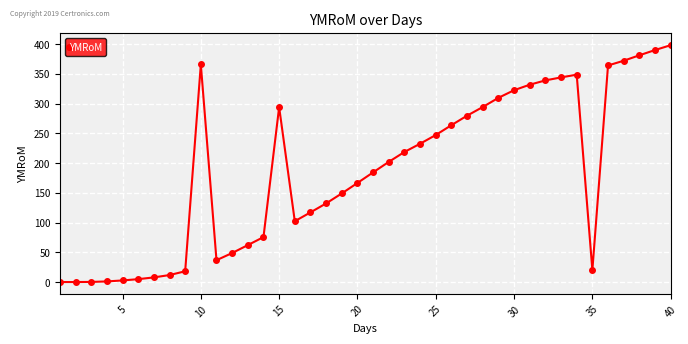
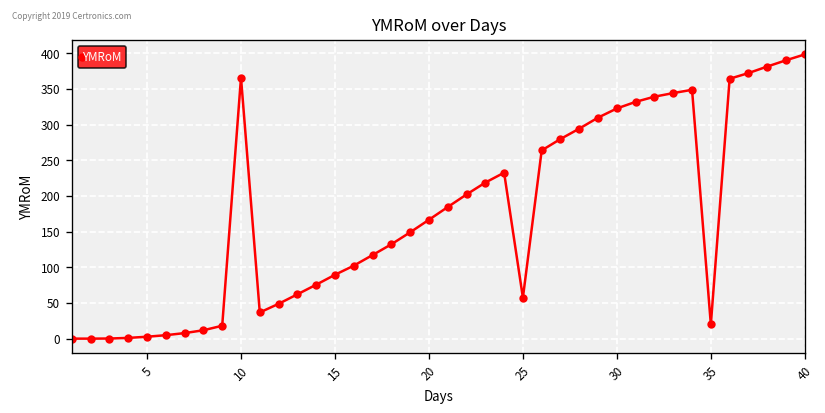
  {
    "5": 0,
    "10": 370,
-   "15": 290,
+   "15": 90,
    "20": 170,
-   "25": 250,
+   "25": 60,
    "30": 320,
    "35": 20,
    "40": 400
  }
